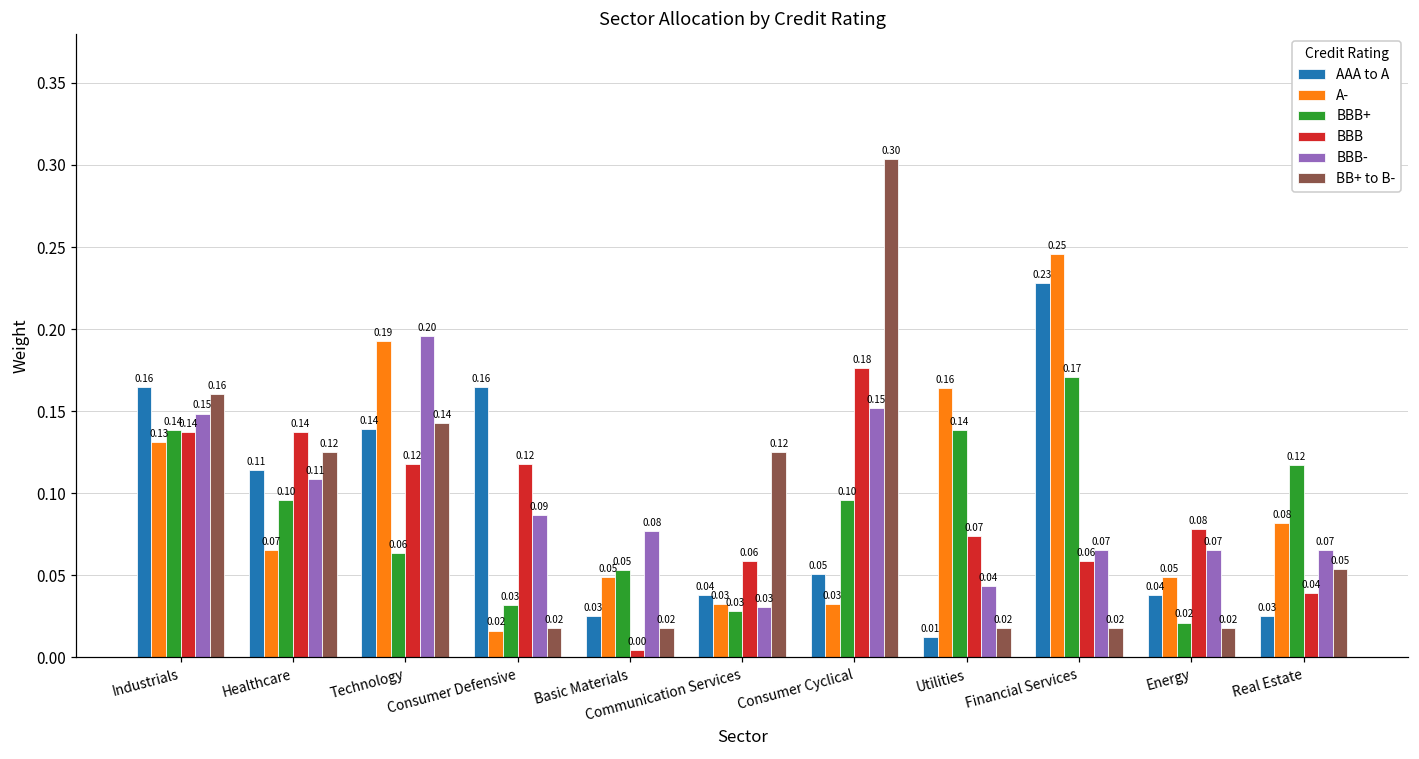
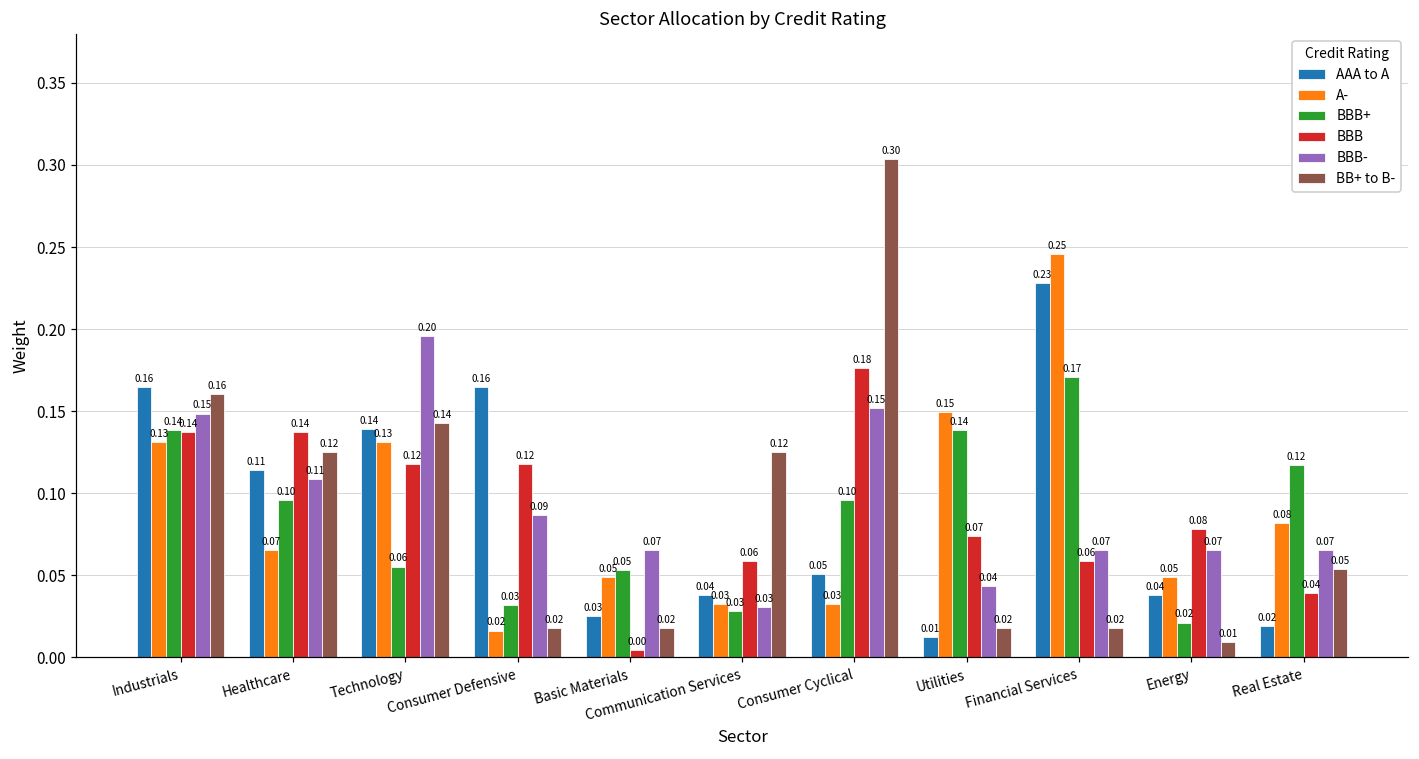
  {
    "AAA to A": {
      "Industrials": 0.16,
      "Healthcare": 0.11,
      "Technology": 0.14,
      "Consumer Defensive": 0.16,
      "Basic Materials": 0.03,
      "Communication Services": 0.04,
      "Consumer Cyclical": 0.05,
      "Utilities": 0.01,
      "Financial Services": 0.23,
      "Energy": 0.04,
-     "Real Estate": 0.03
+     "Real Estate": 0.02
    },
    "A-": {
      "Industrials": 0.13,
      "Healthcare": 0.07,
-     "Technology": 0.19,
+     "Technology": 0.13,
      "Consumer Defensive": 0.02,
      "Basic Materials": 0.05,
      "Communication Services": 0.03,
      "Consumer Cyclical": 0.03,
-     "Utilities": 0.16,
+     "Utilities": 0.15,
      "Financial Services": 0.25,
      "Energy": 0.05,
      "Real Estate": 0.08
    },
    "BBB+": {
-     "Technology": 0.064
+     "Technology": 0.055
    },
    "BBB": {
      "Healthcare": 0.14,
      "Technology": 0.12,
      "Consumer Defensive": 0.12,
      "Basic Materials": 0.00,
      "Communication Services": 0.06,
      "Consumer Cyclical": 0.18,
      "Utilities": 0.07,
      "Financial Services": 0.06,
      "Energy": 0.08,
      "Real Estate": 0.04
    },
    "BBB-": {
      "Industrials": 0.15,
      "Healthcare": 0.11,
      "Technology": 0.20,
      "Consumer Defensive": 0.09,
-     "Basic Materials": 0.08,
+     "Basic Materials": 0.07,
      "Communication Services": 0.03,
      "Consumer Cyclical": 0.15,
      "Utilities": 0.04,
      "Financial Services": 0.07,
      "Energy": 0.07,
      "Real Estate": 0.07
    },
    "BB+ to B-": {
      "Industrials": 0.16,
      "Healthcare": 0.12,
      "Technology": 0.14,
      "Consumer Defensive": 0.02,
      "Basic Materials": 0.02,
      "Communication Services": 0.12,
      "Consumer Cyclical": 0.30,
      "Utilities": 0.02,
      "Financial Services": 0.02,
-     "Energy": 0.02,
+     "Energy": 0.01,
      "Real Estate": 0.05
    }
  }
